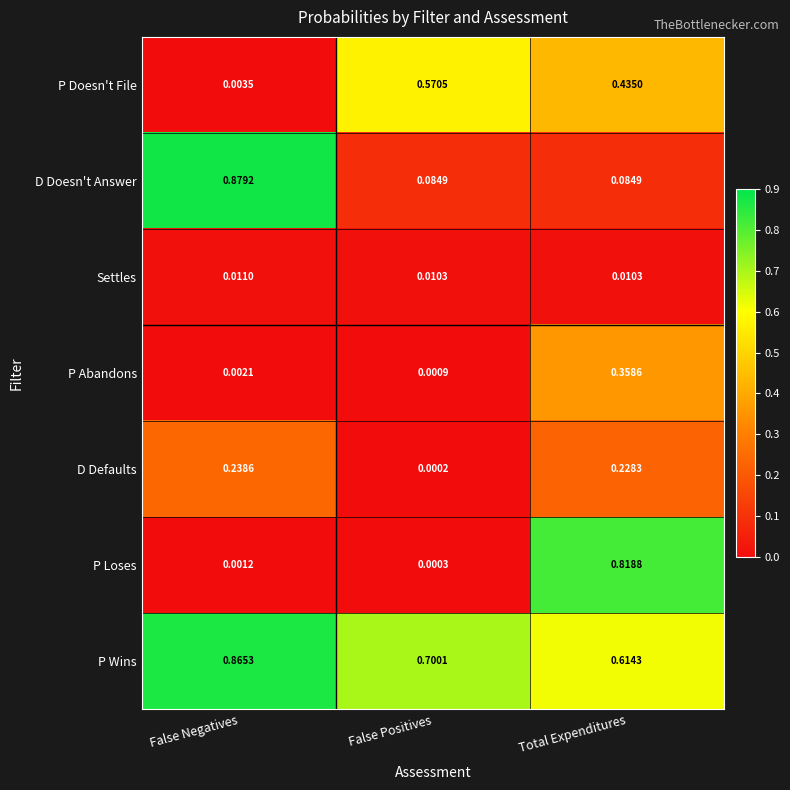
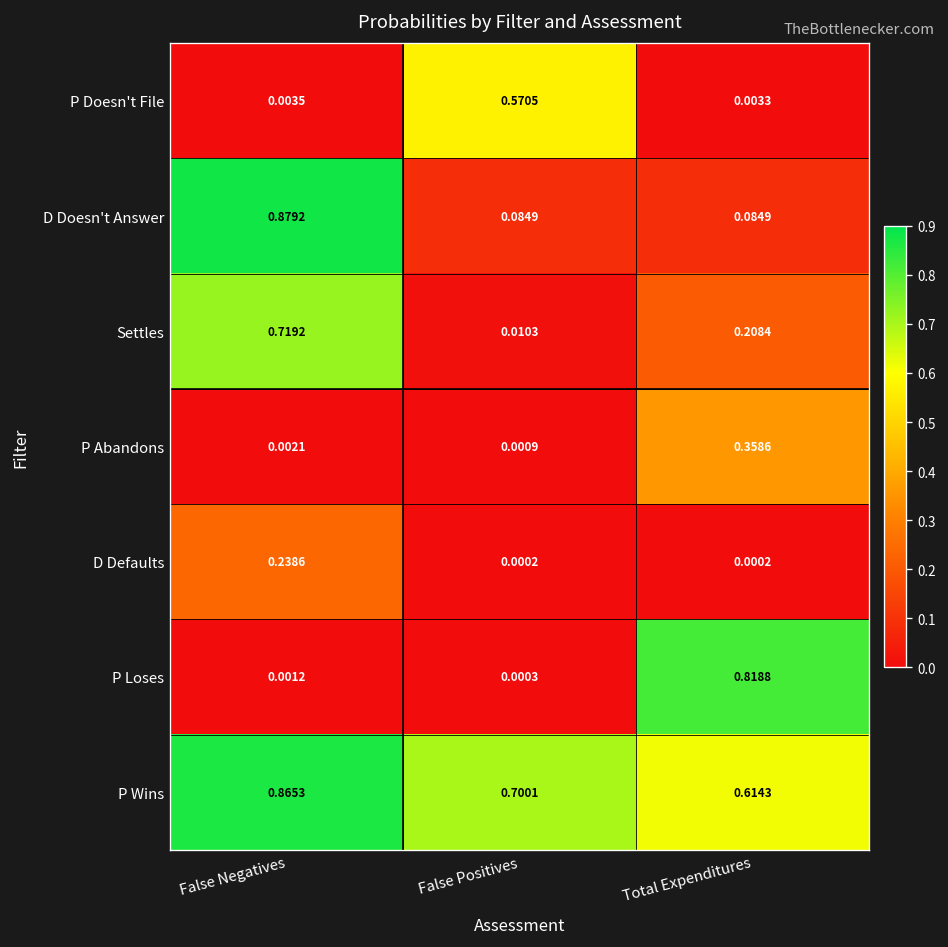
  {
    "P Doesn't File": {
      "False Negatives": 0.0035,
      "False Positives": 0.5705,
-     "Total Expenditures": 0.4350
+     "Total Expenditures": 0.0033
    },
    "D Doesn't Answer": {
      "False Negatives": 0.8792,
      "False Positives": 0.0849,
      "Total Expenditures": 0.0849
    },
    "Settles": {
-     "False Negatives": 0.0110,
+     "False Negatives": 0.7192,
      "False Positives": 0.0103,
-     "Total Expenditures": 0.0103
+     "Total Expenditures": 0.2084
    },
    "P Abandons": {
      "False Negatives": 0.0021,
      "False Positives": 0.0009,
      "Total Expenditures": 0.3586
    },
    "D Defaults": {
      "False Negatives": 0.2386,
      "False Positives": 0.0002,
-     "Total Expenditures": 0.2283
+     "Total Expenditures": 0.0002
    },
    "P Loses": {
      "False Negatives": 0.0012,
      "False Positives": 0.0003,
      "Total Expenditures": 0.8188
    },
    "P Wins": {
      "False Negatives": 0.8653,
      "False Positives": 0.7001,
      "Total Expenditures": 0.6143
    }
  }
